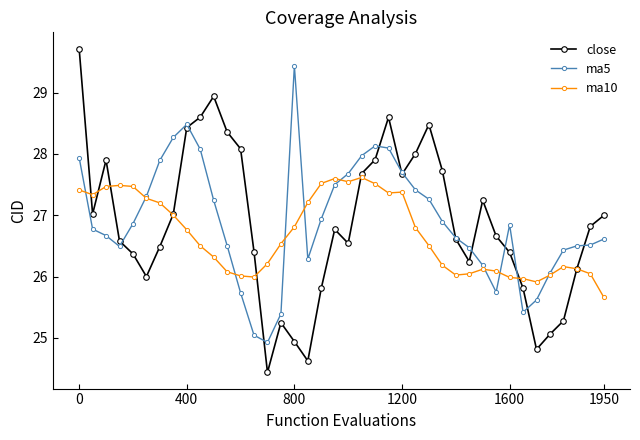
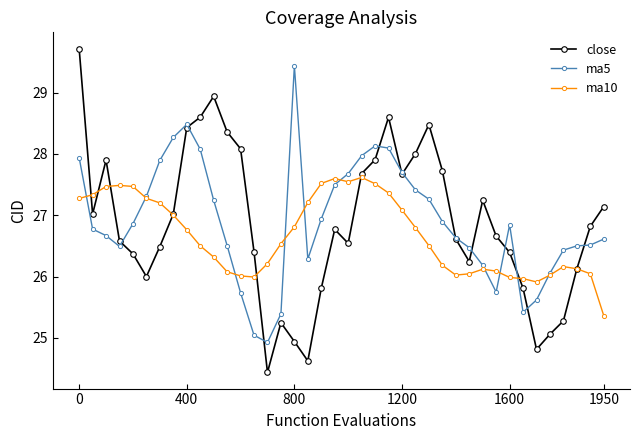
  {
    "close": {
      "0": 29.7,
      "400": 28.4,
      "800": 24.9,
      "1600": 26.4,
-     "1950": 27.0
+     "1950": 27.1
    },
    "ma5": {
      "0": 27.9,
      "400": 28.5,
      "800": 29.4,
      "1600": 26.8,
      "1950": 26.6
    },
    "ma10": {
-     "0": 27.4,
+     "0": 27.3,
      "400": 26.8,
      "800": 26.8,
-     "1200": 27.4,
+     "1200": 27.1,
      "1600": 26.0,
-     "1950": 25.7
+     "1950": 25.4
    }
  }
